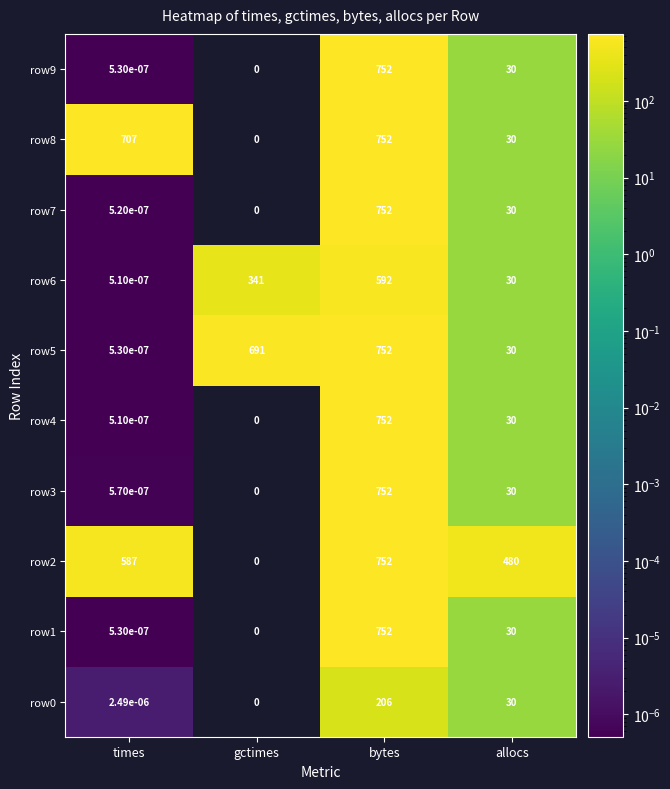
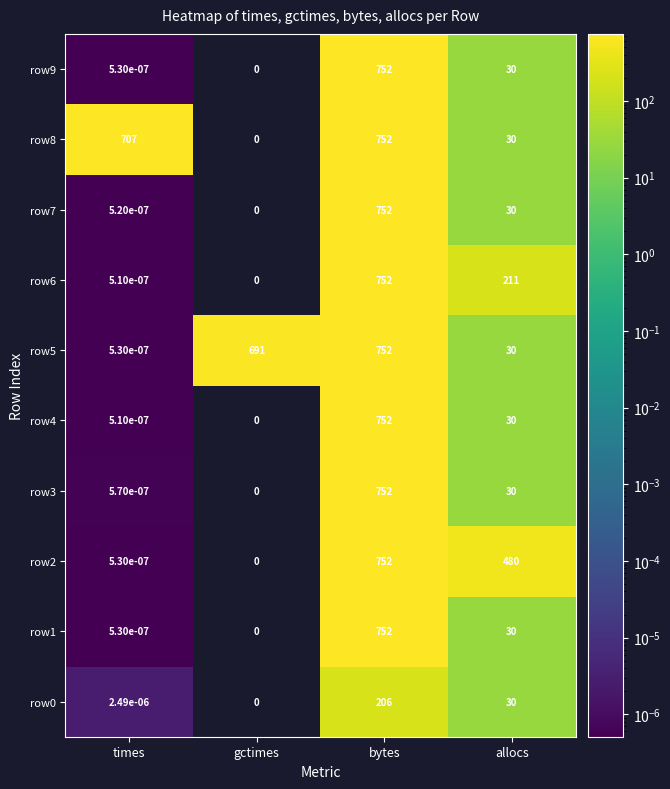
  {
    "row9": {
      "times": "5.30e-07",
      "gctimes": "0",
      "bytes": "752",
      "allocs": "30"
    },
    "row8": {
      "times": "707",
      "gctimes": "0",
      "bytes": "752",
      "allocs": "30"
    },
    "row7": {
      "times": "5.20e-07",
      "gctimes": "0",
      "bytes": "752",
      "allocs": "30"
    },
    "row6": {
      "times": "5.10e-07",
-     "gctimes": "341",
-     "bytes": "592",
-     "allocs": "30"
+     "gctimes": "0",
+     "bytes": "752",
+     "allocs": "211"
    },
    "row5": {
      "times": "5.30e-07",
      "gctimes": "691",
      "bytes": "752",
      "allocs": "30"
    },
    "row4": {
      "times": "5.10e-07",
      "gctimes": "0",
      "bytes": "752",
      "allocs": "30"
    },
    "row3": {
      "times": "5.70e-07",
      "gctimes": "0",
      "bytes": "752",
      "allocs": "30"
    },
    "row2": {
-     "times": "587",
+     "times": "5.30e-07",
      "gctimes": "0",
      "bytes": "752",
      "allocs": "480"
    },
    "row1": {
      "times": "5.30e-07",
      "gctimes": "0",
      "bytes": "752",
      "allocs": "30"
    },
    "row0": {
      "times": "2.49e-06",
      "gctimes": "0",
      "bytes": "206",
      "allocs": "30"
    }
  }
